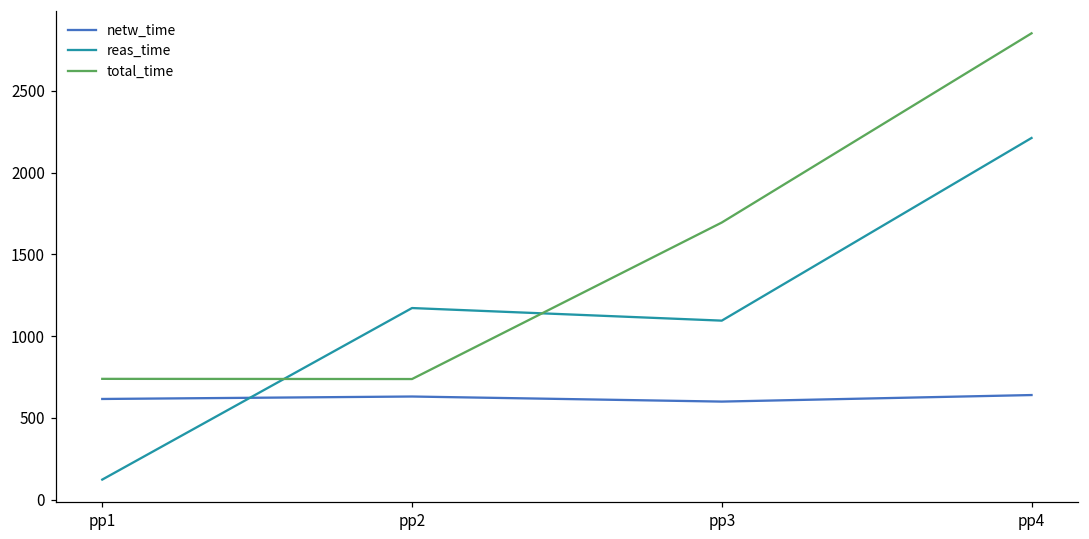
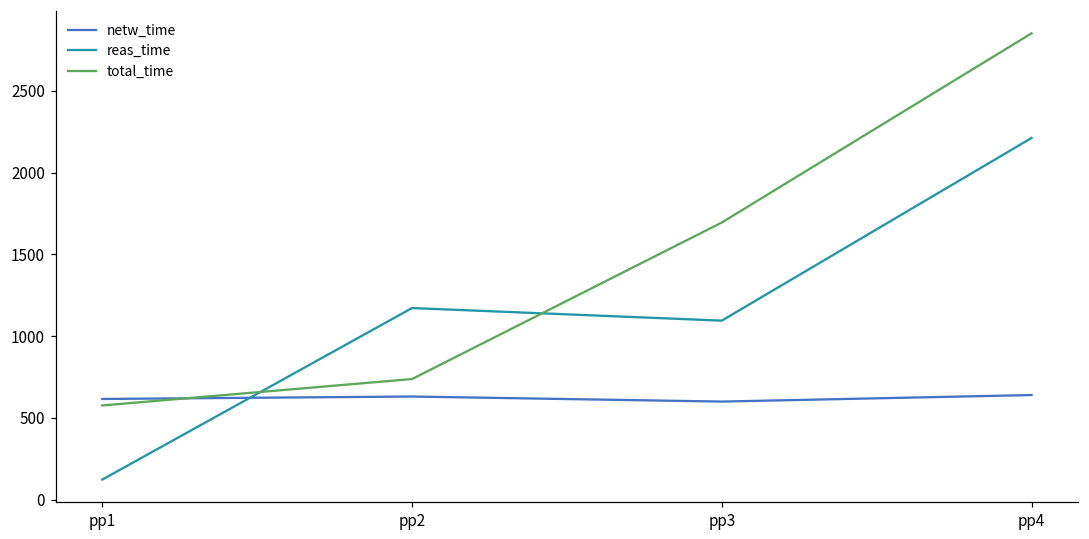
  {
    "total_time": {
-     "pp1": 740,
+     "pp1": 580,
      "pp2": 740,
      "pp3": 1700,
      "pp4": 2850
    }
  }
